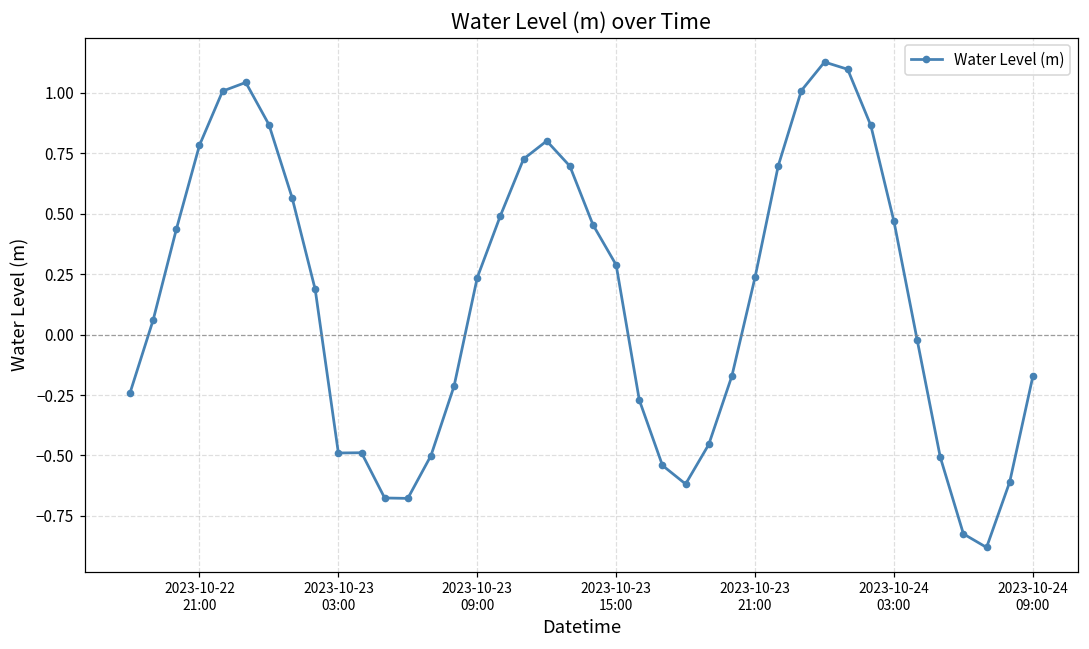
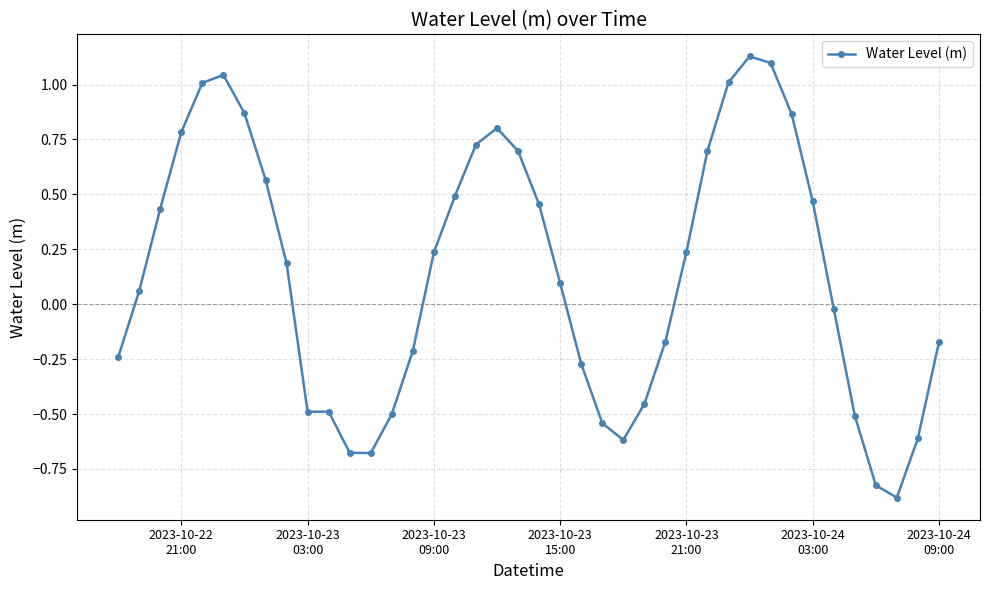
  {
    "2023-10-22 21:00": 0.78,
    "2023-10-23 03:00": -0.49,
    "2023-10-23 09:00": 0.24,
-   "2023-10-23 15:00": 0.29,
+   "2023-10-23 15:00": 0.10,
    "2023-10-23 21:00": 0.24,
    "2023-10-24 03:00": 0.47,
    "2023-10-24 09:00": -0.17
  }
